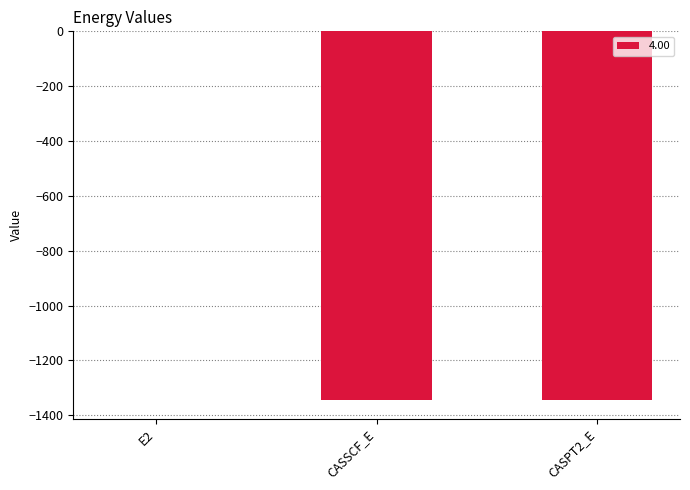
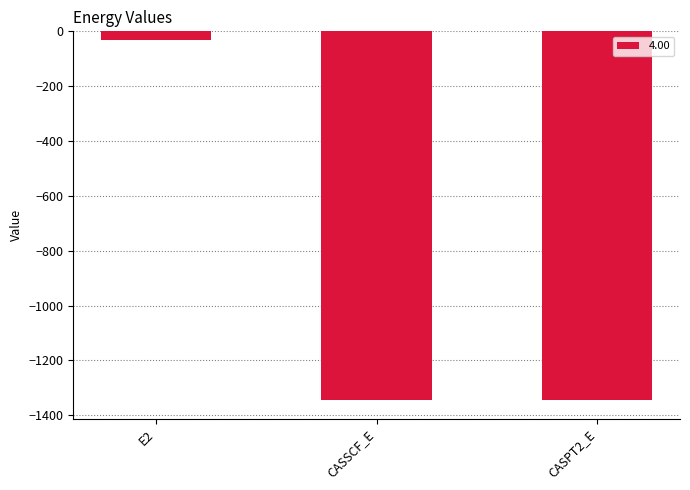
  {
-   "E2": 0,
+   "E2": -30,
    "CASSCF_E": -1350,
    "CASPT2_E": -1350
  }
